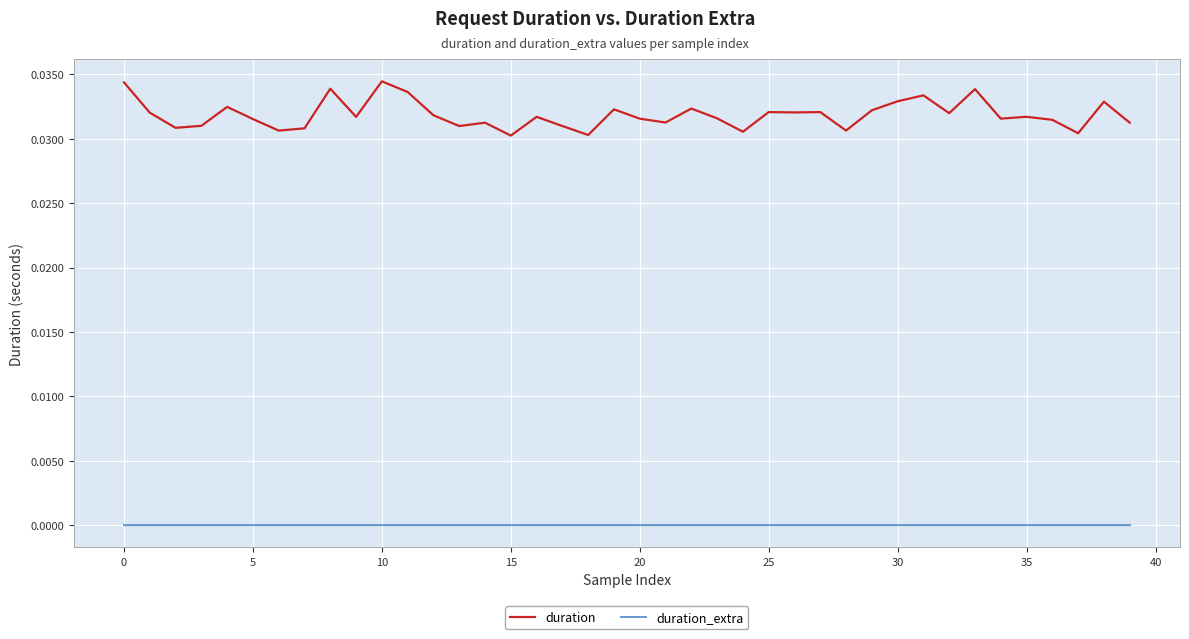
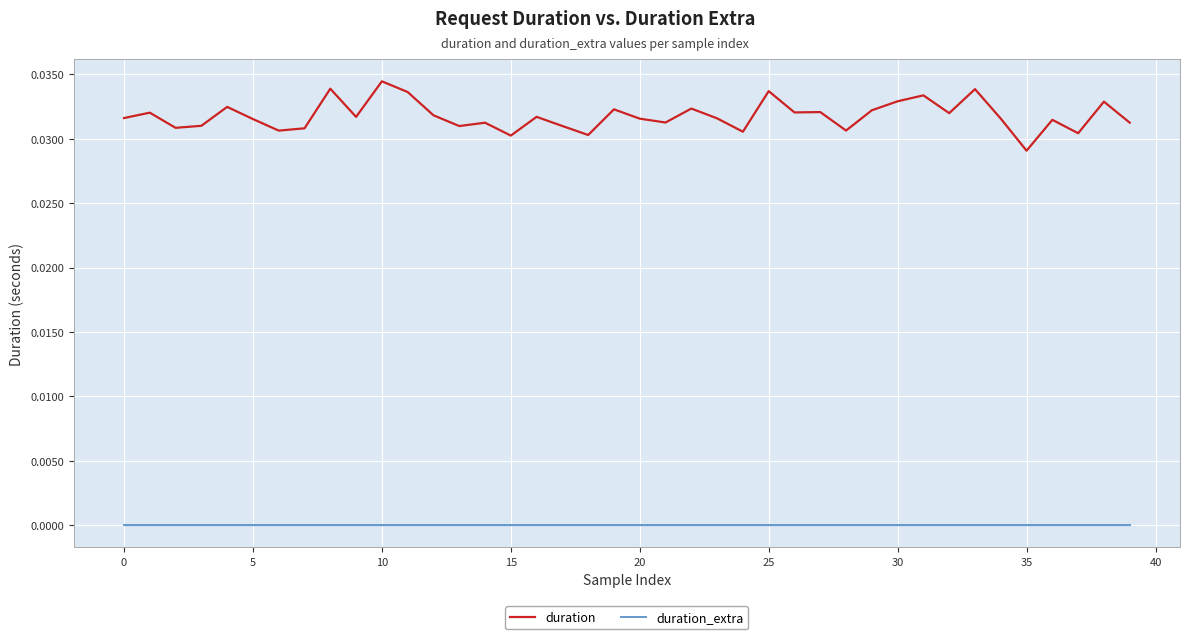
  {
    "duration": {
-     "0": 0.0344,
+     "0": 0.0316,
      "5": 0.0315,
      "10": 0.0345,
      "15": 0.0302,
      "20": 0.0316,
-     "25": 0.0321,
+     "25": 0.0337,
      "30": 0.0329,
-     "35": 0.0317
+     "35": 0.0291
    },
    "duration_extra": {
      "0": 0.0000,
      "5": 0.0000,
      "10": 0.0000,
      "15": 0.0000,
      "20": 0.0000,
      "25": 0.0000,
      "30": 0.0000,
      "35": 0.0000
    }
  }
